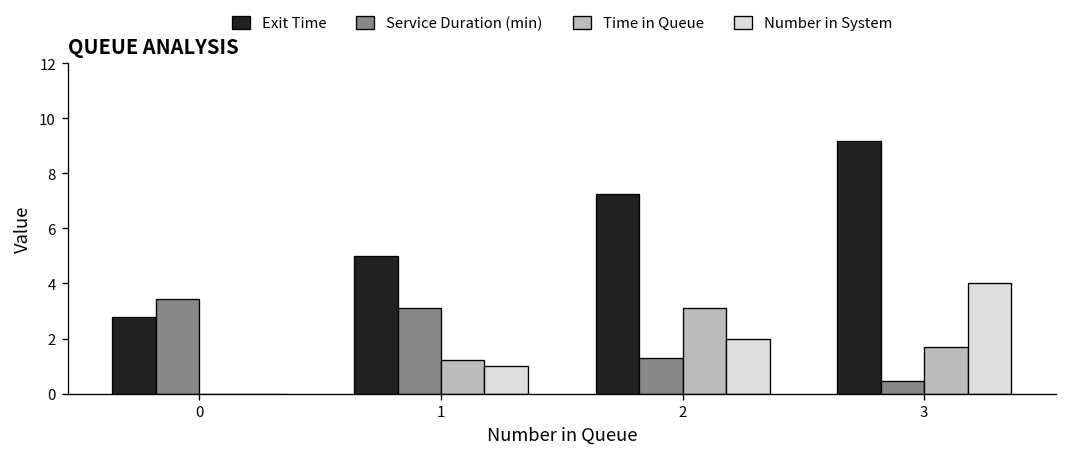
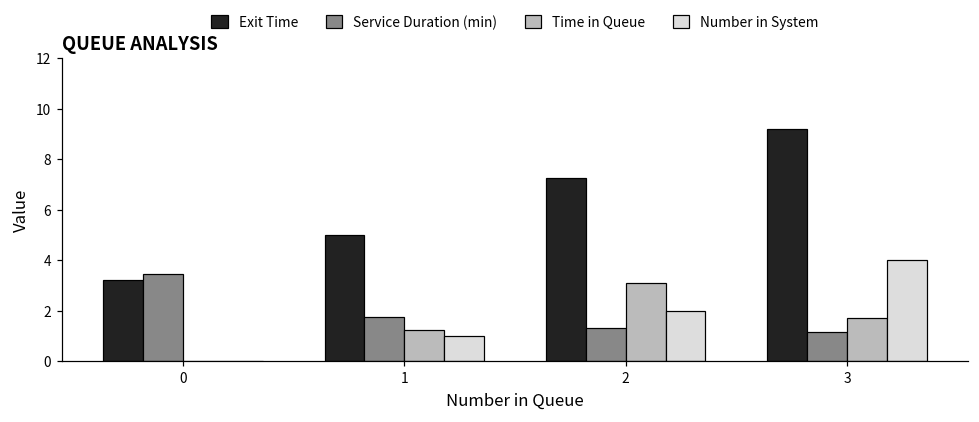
  {
    "Exit Time": {
-     "0": 2.8,
+     "0": 3.2,
      "1": 5.0,
      "2": 7.3,
      "3": 9.2
    },
    "Service Duration (min)": {
      "0": 3.4,
-     "1": 3.1,
+     "1": 1.8,
      "2": 1.3,
-     "3": 0.5
+     "3": 1.2
    }
  }
